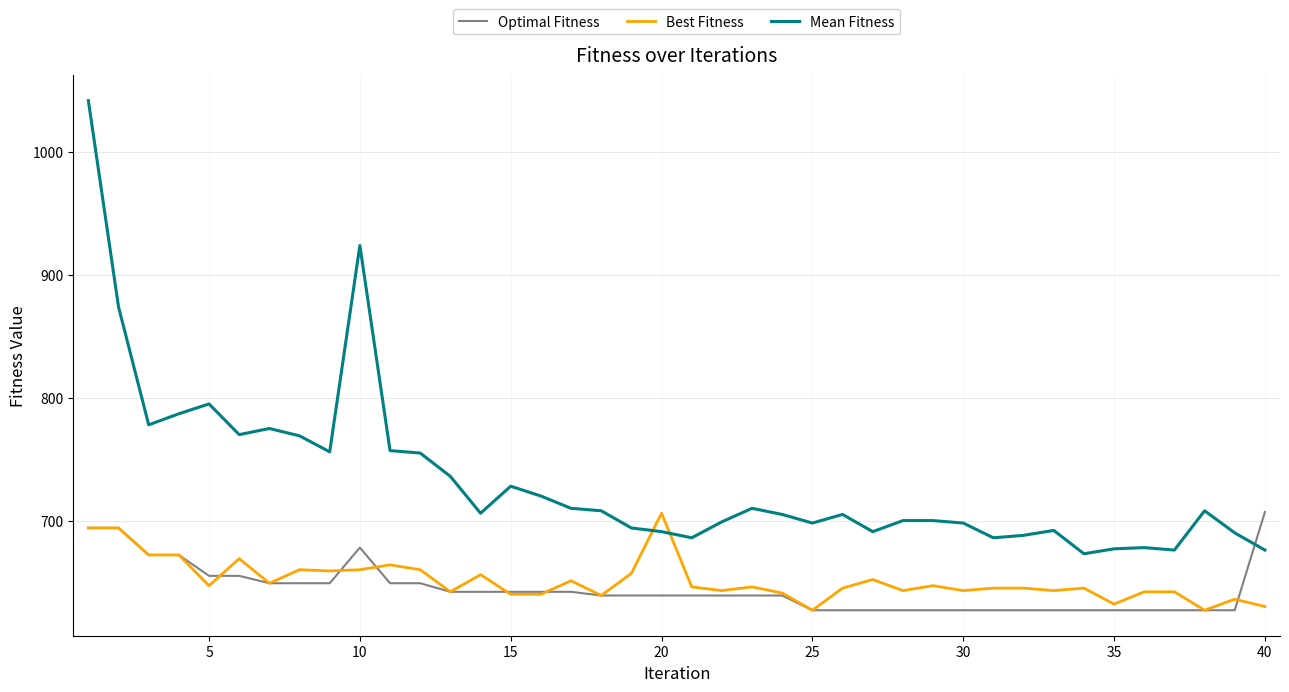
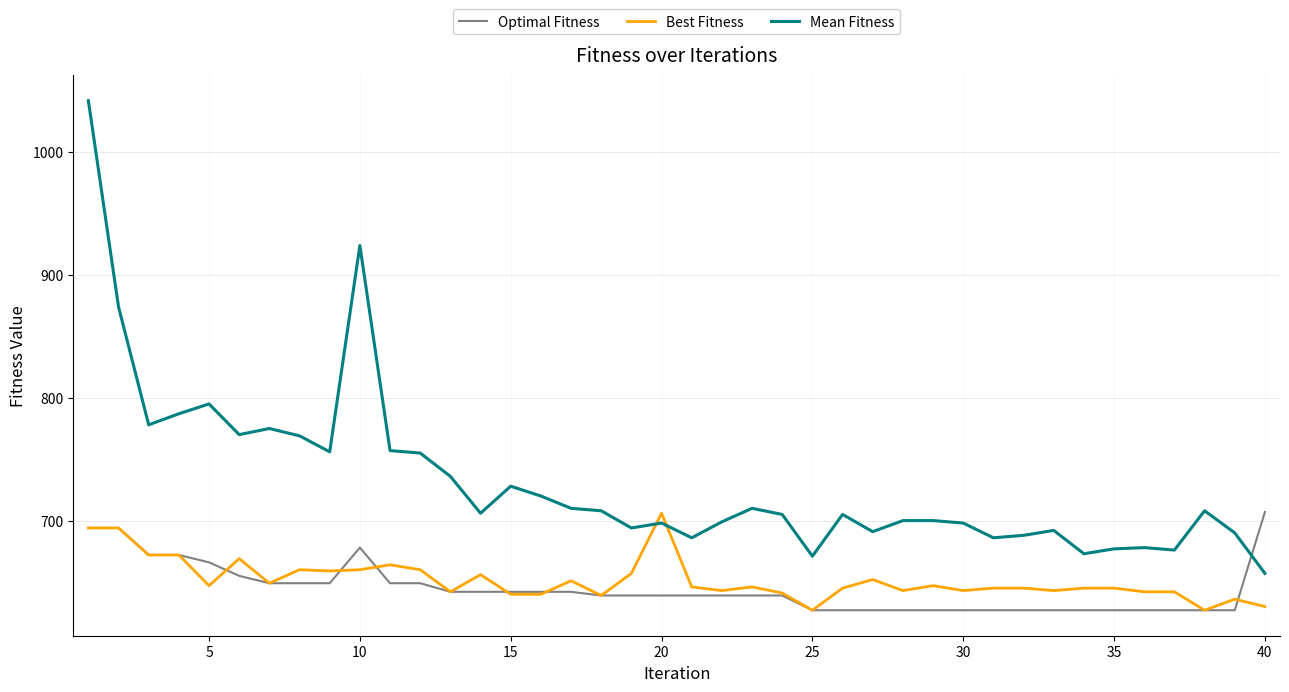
  {
    "Optimal Fitness": {
-     "5": 655,
+     "5": 666,
      "10": 678,
      "20": 639,
      "30": 627,
      "35": 627,
      "40": 707
    },
    "Best Fitness": {
      "5": 647,
      "10": 660,
      "20": 706,
      "30": 643,
-     "35": 632,
+     "35": 645,
      "40": 630
    },
    "Mean Fitness": {
      "5": 795,
      "10": 924,
      "15": 728,
-     "20": 691,
-     "25": 698,
+     "20": 698,
+     "25": 671,
      "30": 698,
      "35": 677,
-     "40": 676
+     "40": 657
    }
  }
